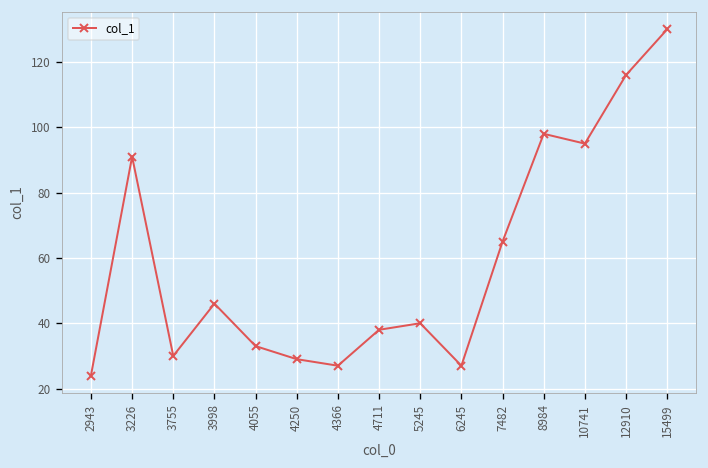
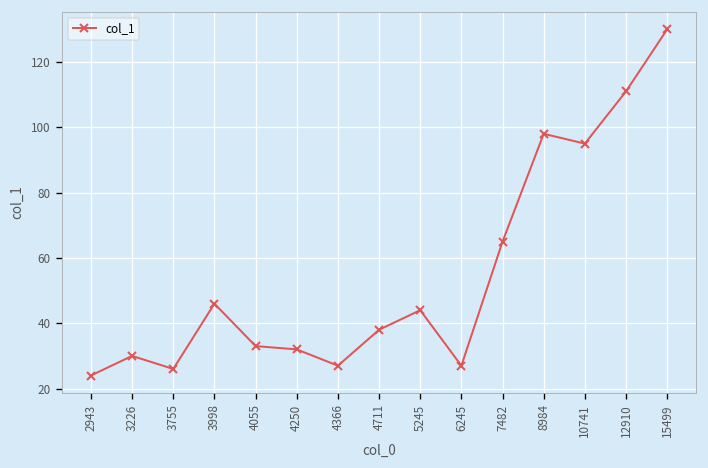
  {
    "2943": 24,
-   "3226": 91,
-   "3755": 30,
+   "3226": 30,
+   "3755": 26,
    "3998": 46,
    "4055": 33,
-   "4250": 29,
+   "4250": 32,
    "4366": 27,
    "4711": 38,
-   "5245": 40,
+   "5245": 44,
    "6245": 27,
    "7482": 65,
    "8984": 98,
    "10741": 95,
-   "12910": 116,
+   "12910": 111,
    "15499": 130
  }
